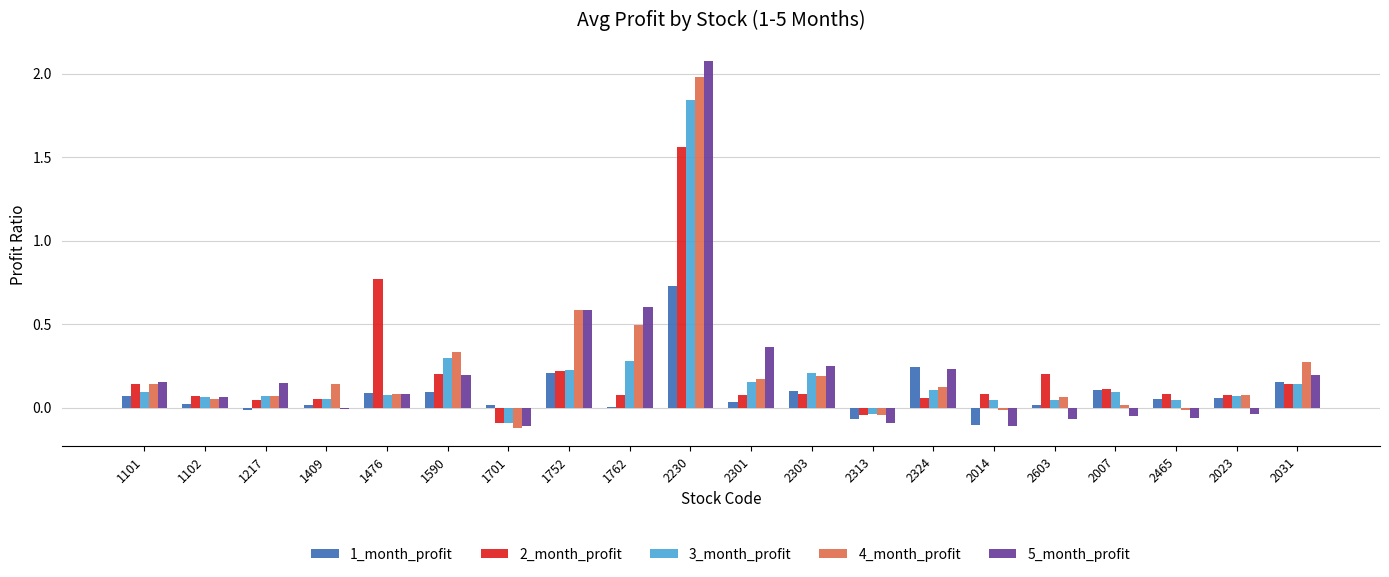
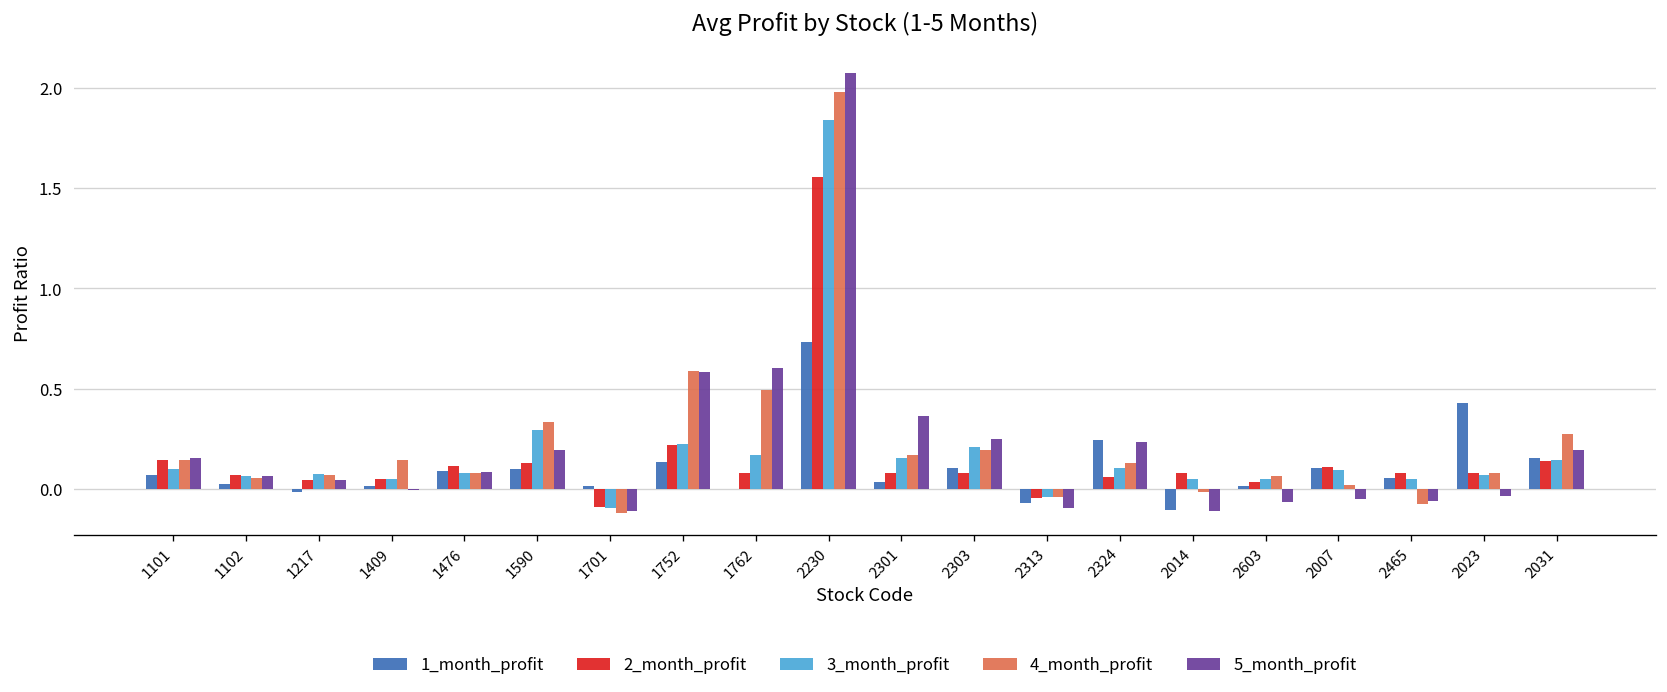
  {
    "1_month_profit": {
      "1101": 0.07,
      "1102": 0.03,
      "1476": 0.09,
      "1590": 0.10,
      "1701": 0.02,
-     "1752": 0.21,
+     "1752": 0.13,
      "2230": 0.73,
      "2301": 0.04,
      "2303": 0.10,
      "2313": -0.07,
      "2324": 0.25,
      "2014": -0.11,
      "2603": 0.02,
      "2007": 0.10,
      "2465": 0.05,
-     "2023": 0.06,
+     "2023": 0.43,
      "2031": 0.15
    },
    "2_month_profit": {
      "1101": 0.14,
      "1102": 0.07,
      "1217": 0.05,
      "1409": 0.05,
-     "1476": 0.77,
-     "1590": 0.20,
+     "1476": 0.11,
+     "1590": 0.13,
      "1701": -0.09,
      "1752": 0.22,
      "1762": 0.08,
      "2230": 1.56,
      "2301": 0.08,
      "2303": 0.08,
      "2313": -0.04,
      "2324": 0.06,
      "2014": 0.08,
-     "2603": 0.20,
+     "2603": 0.04,
      "2007": 0.11,
      "2465": 0.08,
      "2023": 0.08,
      "2031": 0.14
    },
    "3_month_profit": {
      "1101": 0.10,
      "1102": 0.06,
      "1217": 0.07,
      "1409": 0.05,
      "1476": 0.08,
      "1590": 0.30,
      "1701": -0.09,
      "1752": 0.22,
-     "1762": 0.28,
+     "1762": 0.17,
      "2230": 1.84,
      "2301": 0.15,
      "2303": 0.21,
      "2313": -0.04,
      "2324": 0.11,
      "2014": 0.05,
      "2603": 0.05,
      "2007": 0.10,
      "2465": 0.05,
      "2023": 0.07,
      "2031": 0.14
    },
    "4_month_profit": {
      "1101": 0.14,
      "1102": 0.05,
      "1217": 0.07,
      "1409": 0.14,
      "1476": 0.08,
      "1590": 0.33,
      "1701": -0.12,
      "1752": 0.59,
      "1762": 0.49,
      "2230": 1.98,
      "2301": 0.17,
      "2303": 0.19,
      "2313": -0.04,
      "2324": 0.13,
      "2603": 0.06,
      "2007": 0.02,
-     "2465": -0.01,
+     "2465": -0.08,
      "2023": 0.08,
      "2031": 0.28
    },
    "5_month_profit": {
      "1101": 0.15,
      "1102": 0.07,
-     "1217": 0.15,
+     "1217": 0.05,
      "1476": 0.08,
      "1590": 0.19,
      "1701": -0.11,
      "1752": 0.58,
      "1762": 0.60,
      "2230": 2.08,
      "2301": 0.37,
      "2303": 0.25,
      "2313": -0.09,
      "2324": 0.23,
      "2014": -0.11,
      "2603": -0.07,
      "2007": -0.05,
      "2465": -0.06,
      "2023": -0.04,
      "2031": 0.19
    }
  }
